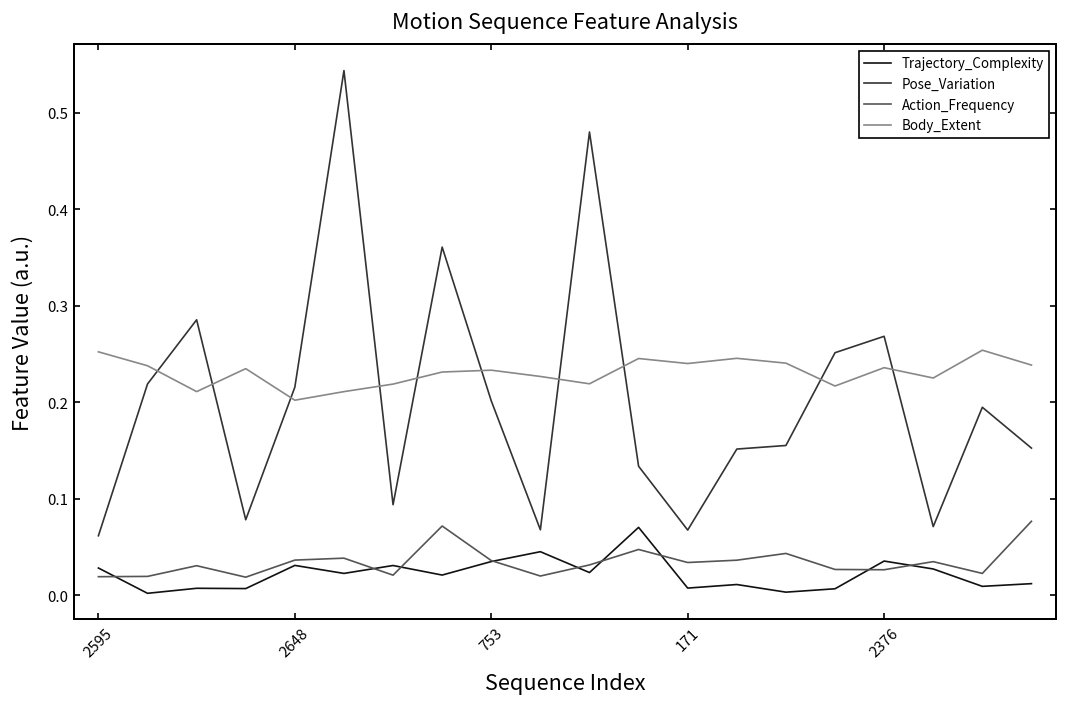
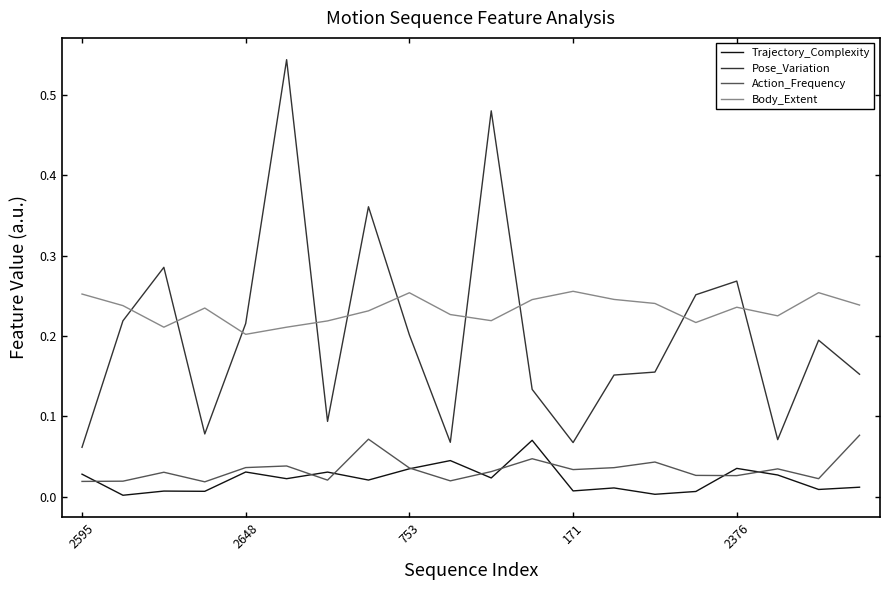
  {
    "Body_Extent": {
      "2595": 0.25,
      "2648": 0.20,
-     "753": 0.23,
-     "171": 0.24,
+     "753": 0.25,
+     "171": 0.26,
      "2376": 0.24
    }
  }
